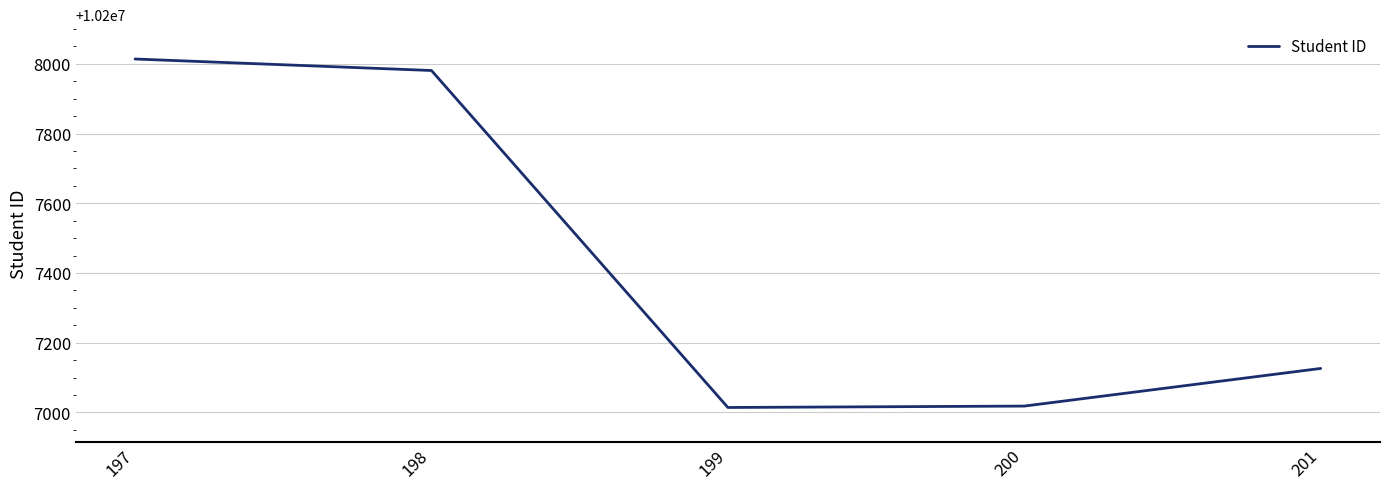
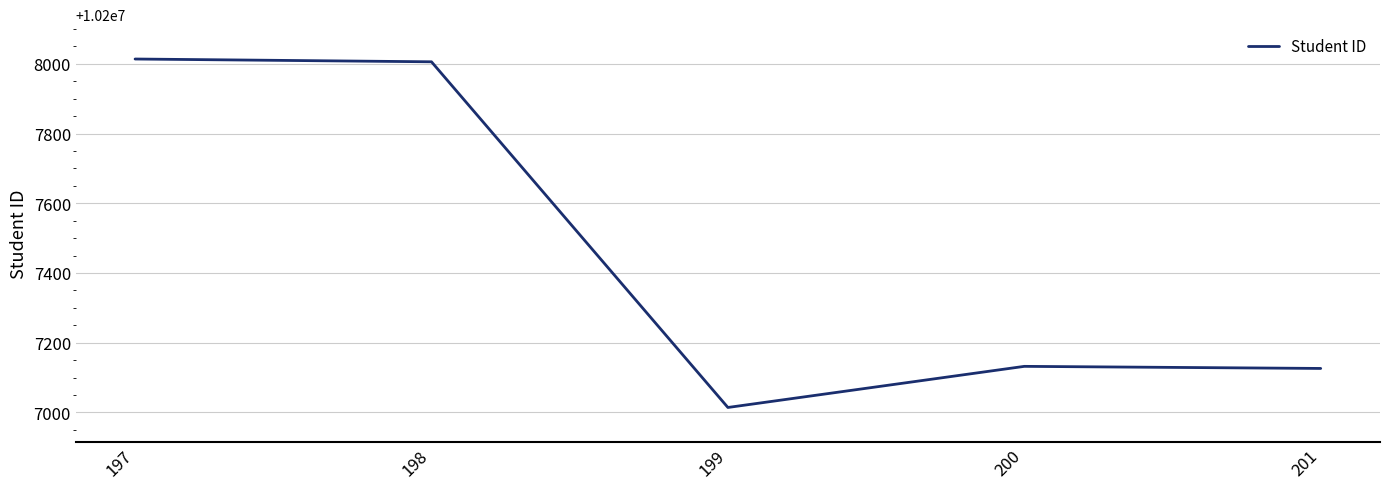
  {
    "197": 10208010,
-   "198": 10207980,
+   "198": 10208010,
    "199": 10207010,
-   "200": 10207020,
+   "200": 10207130,
    "201": 10207130
  }
